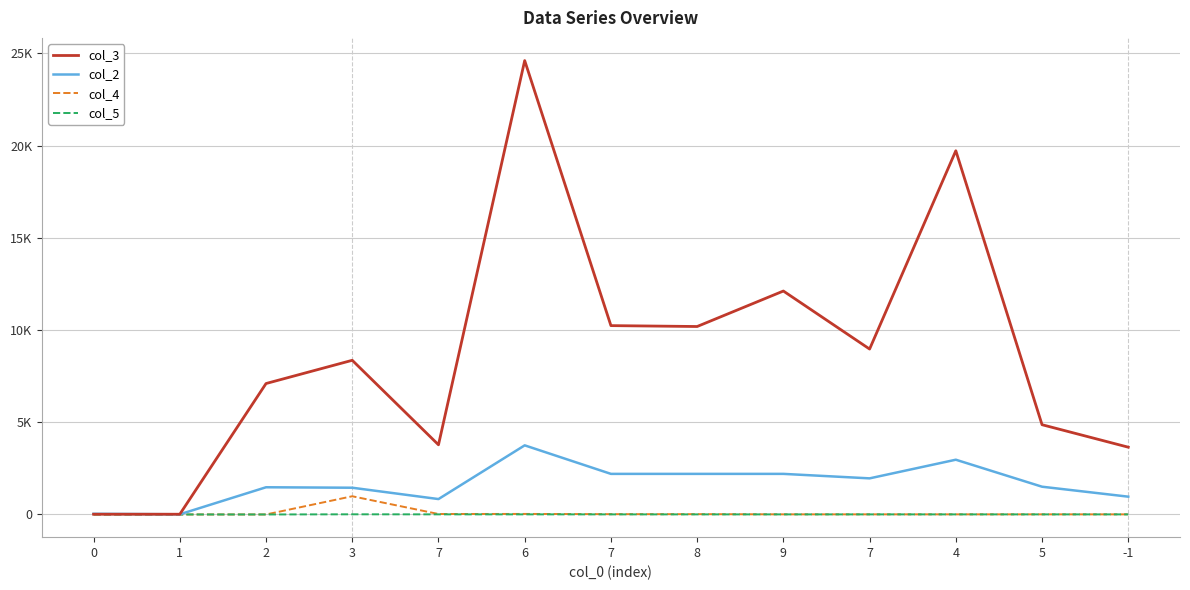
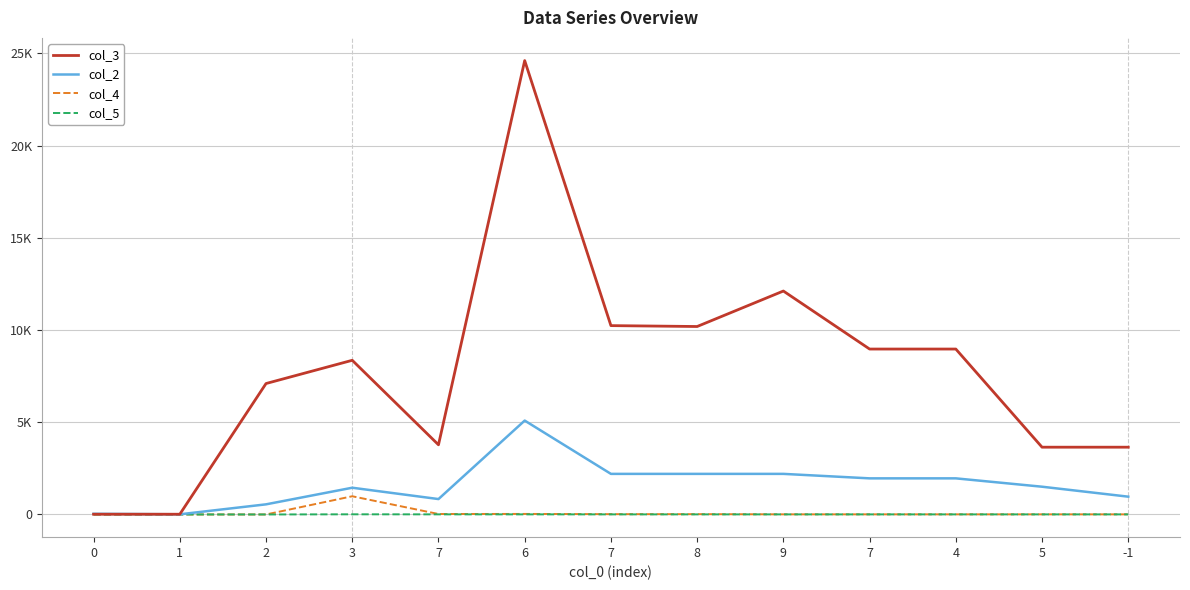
  {
    "col_3": {
      "2": 7100,
      "3": 8400,
      "6": 24600,
      "8": 10200,
      "9": 12100,
-     "4": 19700,
-     "5": 4900,
+     "4": 9000,
+     "5": 3600,
      "-1": 3600
    },
    "col_2": {
-     "2": 1500,
+     "2": 500,
      "3": 1400,
-     "6": 3700,
+     "6": 5100,
      "8": 2200,
      "9": 2200,
-     "4": 3000,
+     "4": 2000,
      "5": 1500,
      "-1": 1000
    },
    "col_4": {
      "3": 1000
    },
    "col_5": {
      "3": 0
    }
  }
